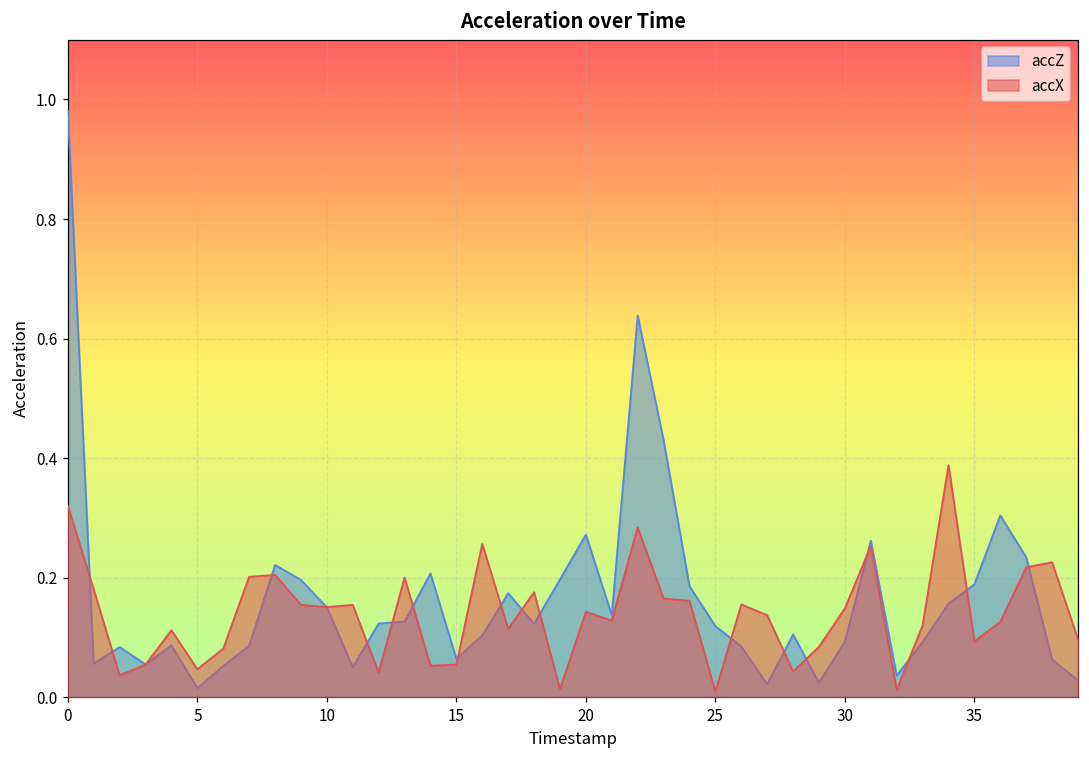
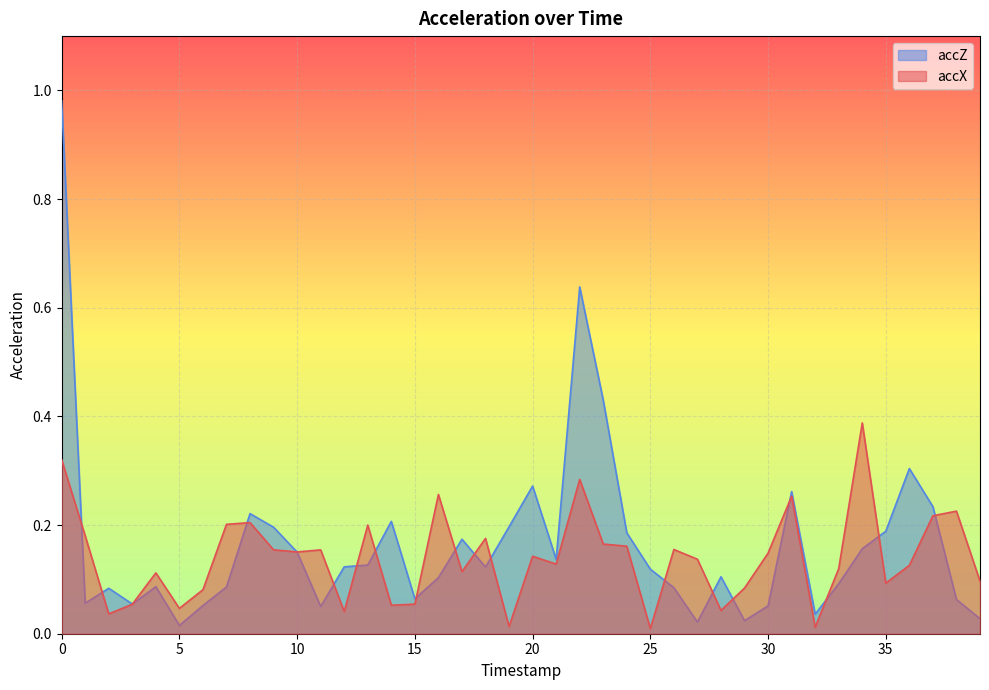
  {
    "accZ": {
      "0": 0.98,
      "5": 0.02,
      "15": 0.06,
      "20": 0.27,
      "25": 0.12,
-     "30": 0.09,
+     "30": 0.05,
      "35": 0.19
    },
    "accX": {
      "0": 0.32,
      "5": 0.05,
      "15": 0.05,
      "20": 0.14,
      "25": 0.01,
      "30": 0.15,
      "35": 0.09
    }
  }
